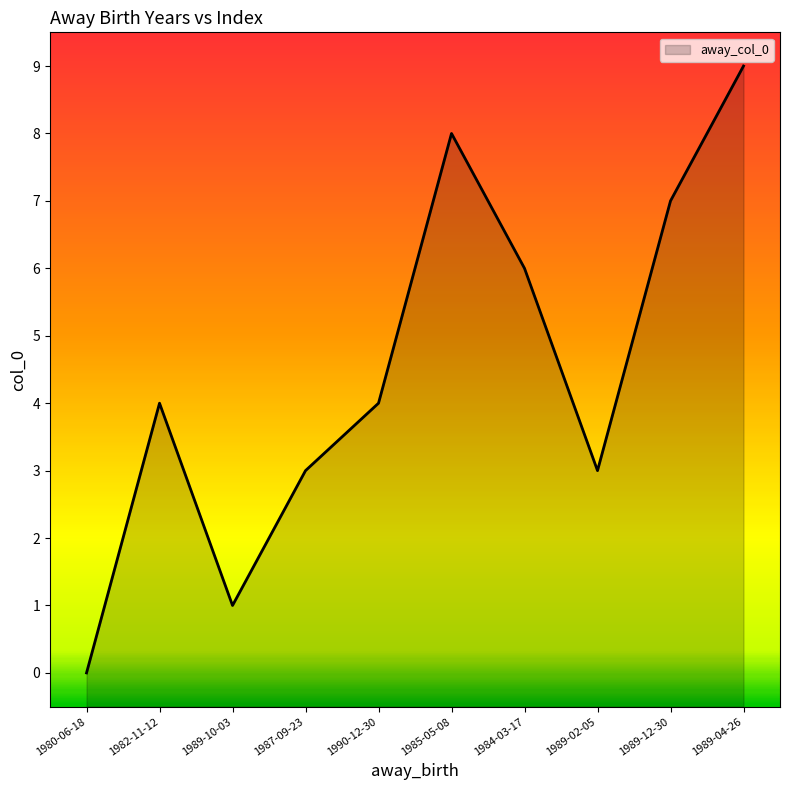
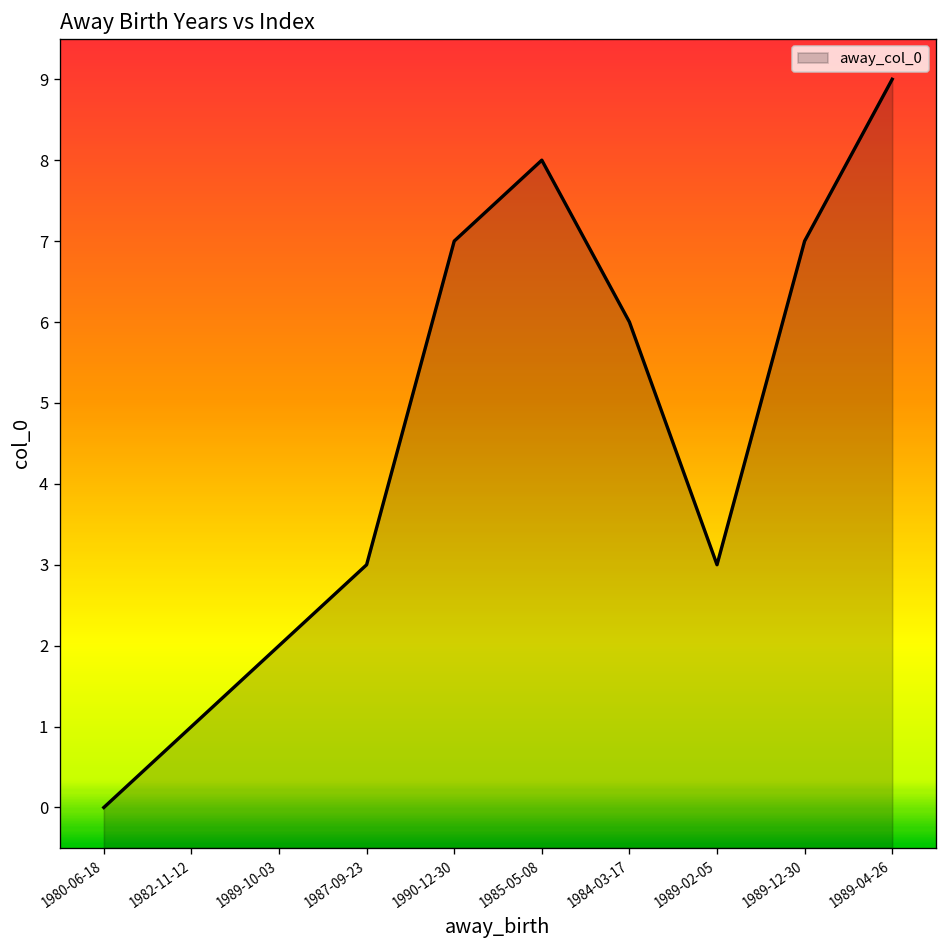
  {
    "1980-06-18": 0,
-   "1982-11-12": 4,
-   "1989-10-03": 1,
+   "1982-11-12": 1,
+   "1989-10-03": 2,
    "1987-09-23": 3,
-   "1990-12-30": 4,
+   "1990-12-30": 7,
    "1985-05-08": 8,
    "1984-03-17": 6,
    "1989-02-05": 3,
    "1989-12-30": 7,
    "1989-04-26": 9
  }
